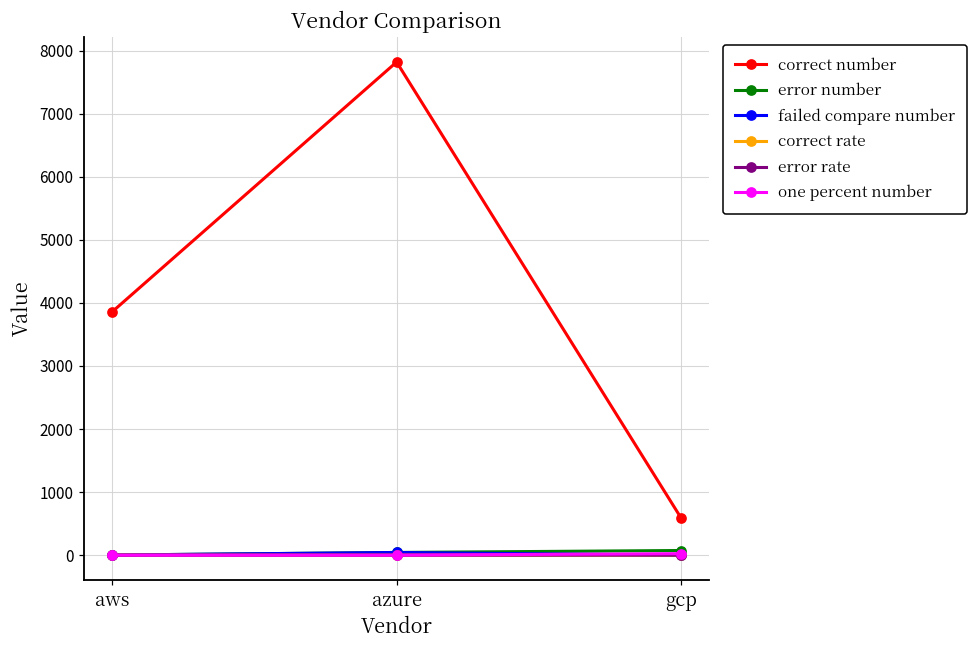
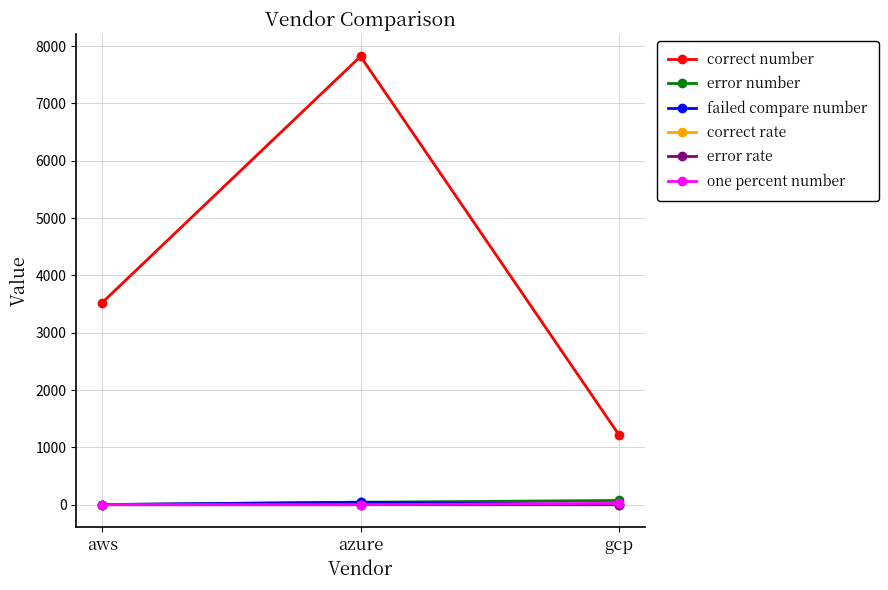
  {
    "correct number": {
-     "aws": 3900,
+     "aws": 3500,
      "azure": 7800,
-     "gcp": 600
+     "gcp": 1200
    },
    "error number": {
      "gcp": 100
    }
  }
